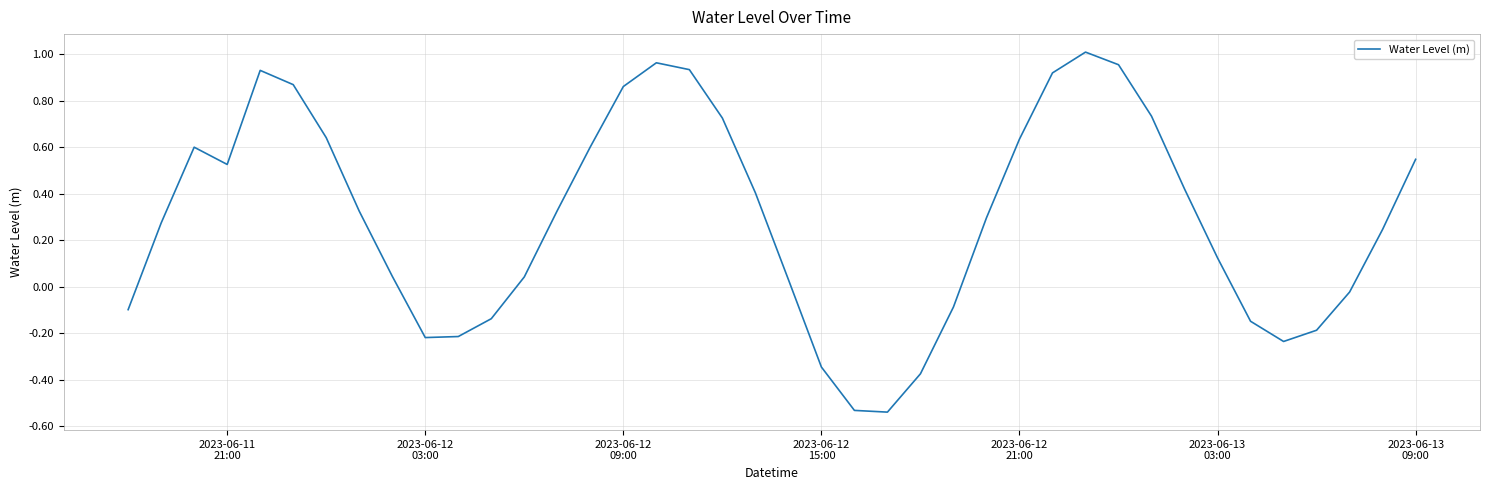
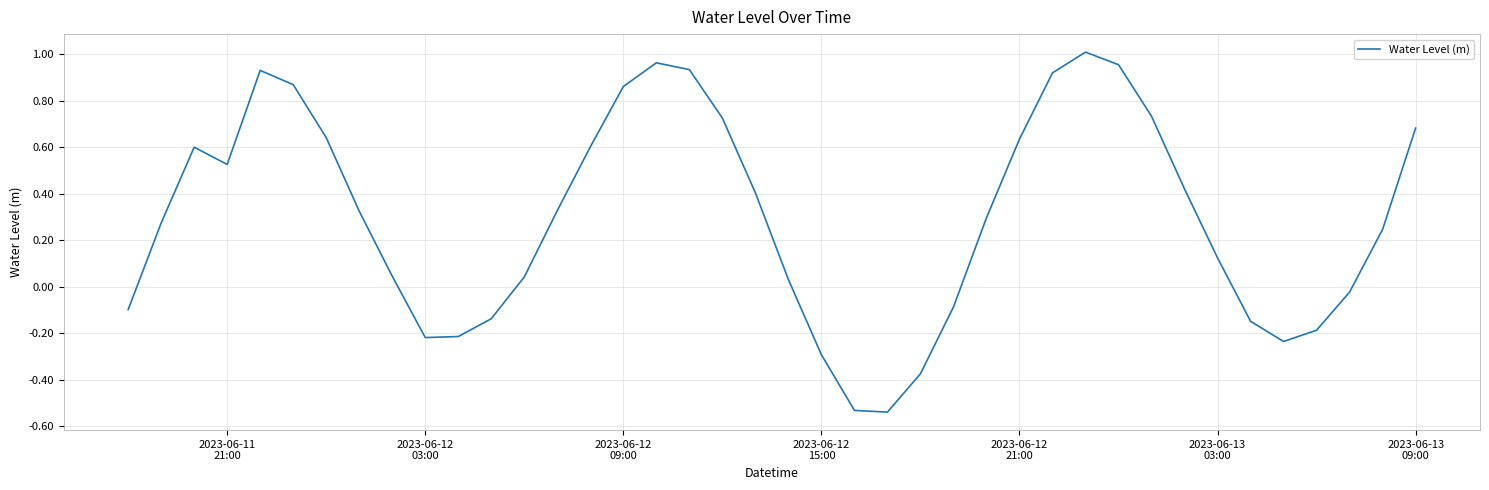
  {
    "2023-06-11 21:00": 0.53,
    "2023-06-12 03:00": -0.22,
    "2023-06-12 09:00": 0.86,
-   "2023-06-12 15:00": -0.34,
+   "2023-06-12 15:00": -0.29,
    "2023-06-12 21:00": 0.64,
    "2023-06-13 03:00": 0.12,
-   "2023-06-13 09:00": 0.55
+   "2023-06-13 09:00": 0.68
  }
